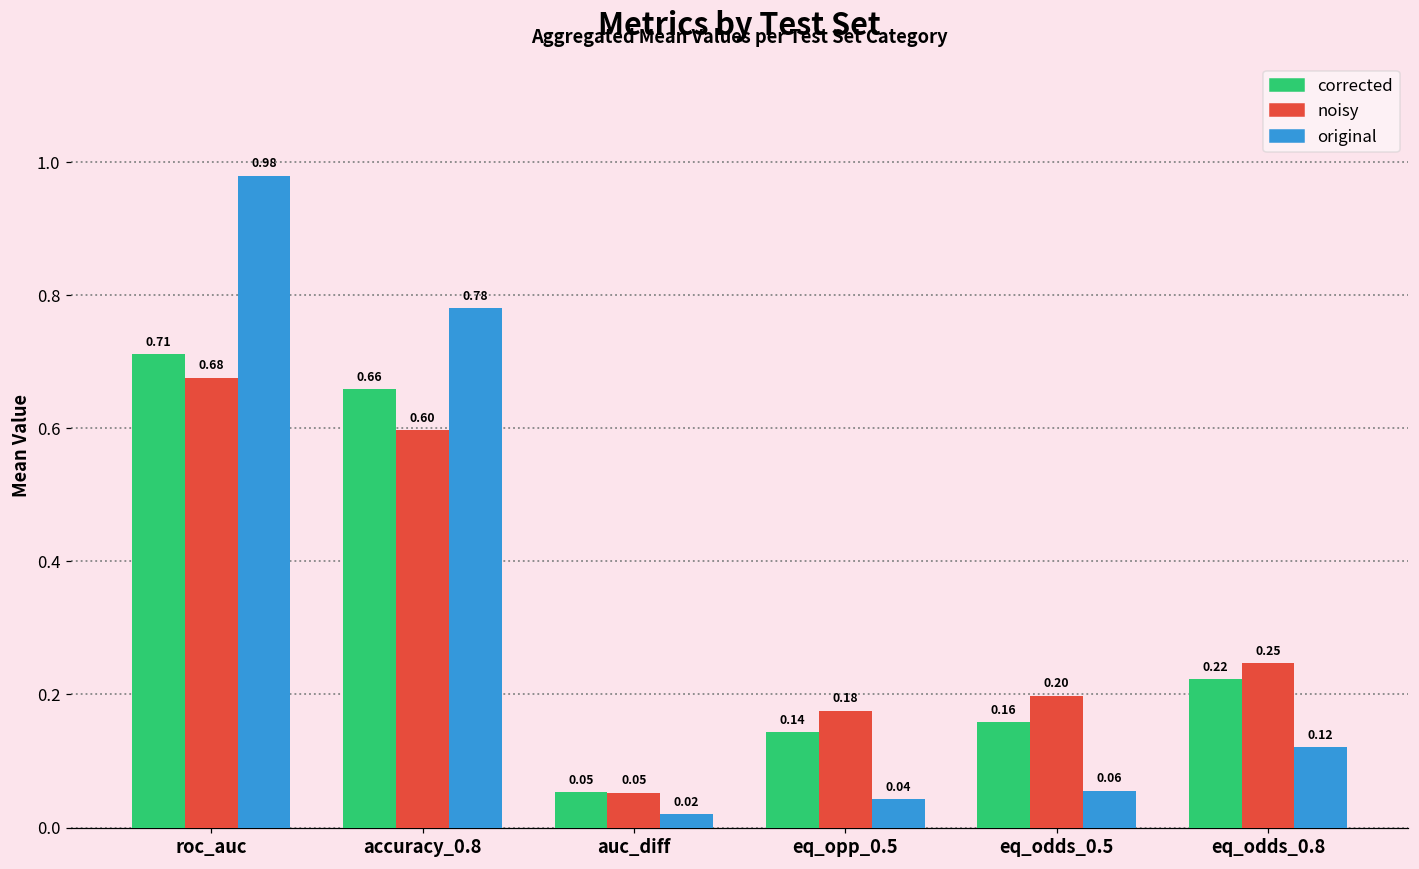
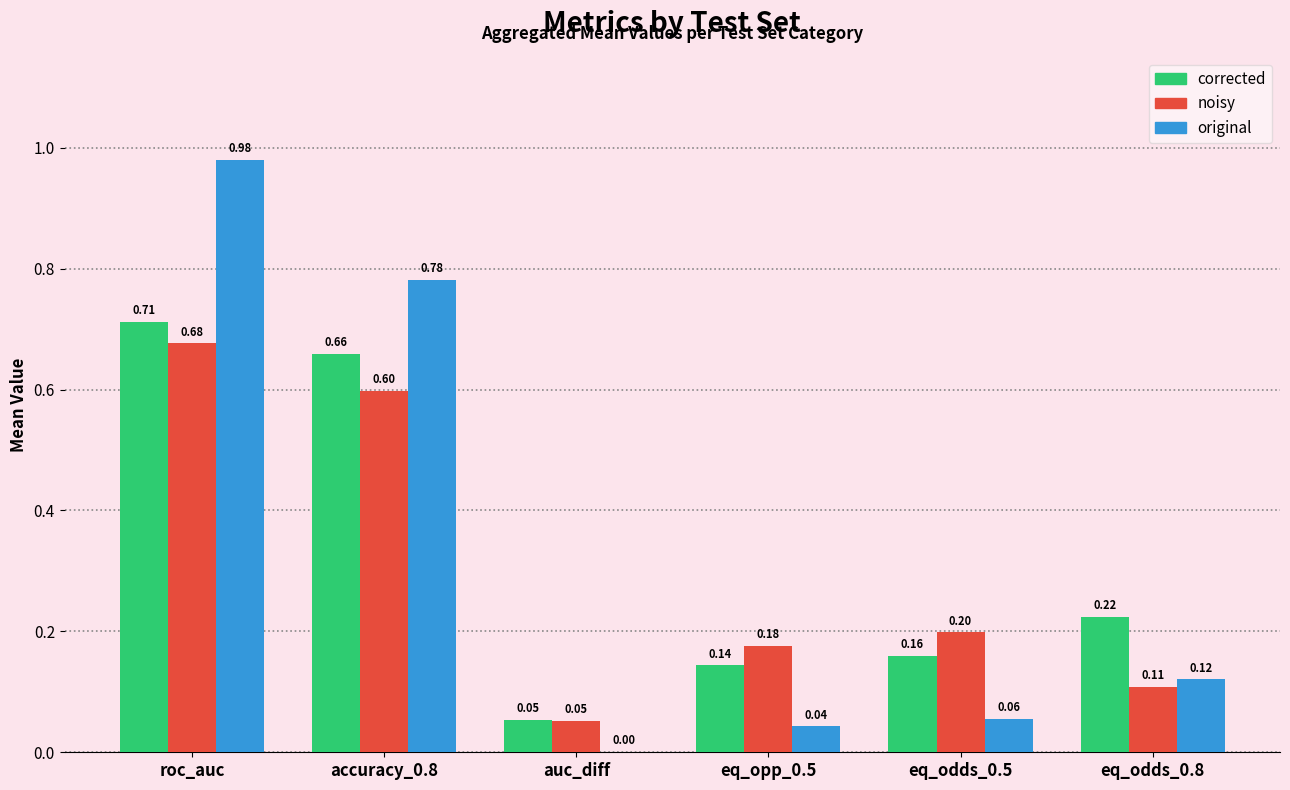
  {
    "corrected": {
      "roc_auc": 0.71,
      "accuracy_0.8": 0.66,
      "auc_diff": 0.05,
      "eq_opp_0.5": 0.14,
      "eq_odds_0.5": 0.16,
      "eq_odds_0.8": 0.22
    },
    "noisy": {
      "roc_auc": 0.68,
      "accuracy_0.8": 0.60,
      "auc_diff": 0.05,
      "eq_opp_0.5": 0.18,
      "eq_odds_0.5": 0.20,
-     "eq_odds_0.8": 0.25
+     "eq_odds_0.8": 0.11
    },
    "original": {
      "roc_auc": 0.98,
      "accuracy_0.8": 0.78,
-     "auc_diff": 0.02,
+     "auc_diff": 0.00,
      "eq_opp_0.5": 0.04,
      "eq_odds_0.5": 0.06,
      "eq_odds_0.8": 0.12
    }
  }
